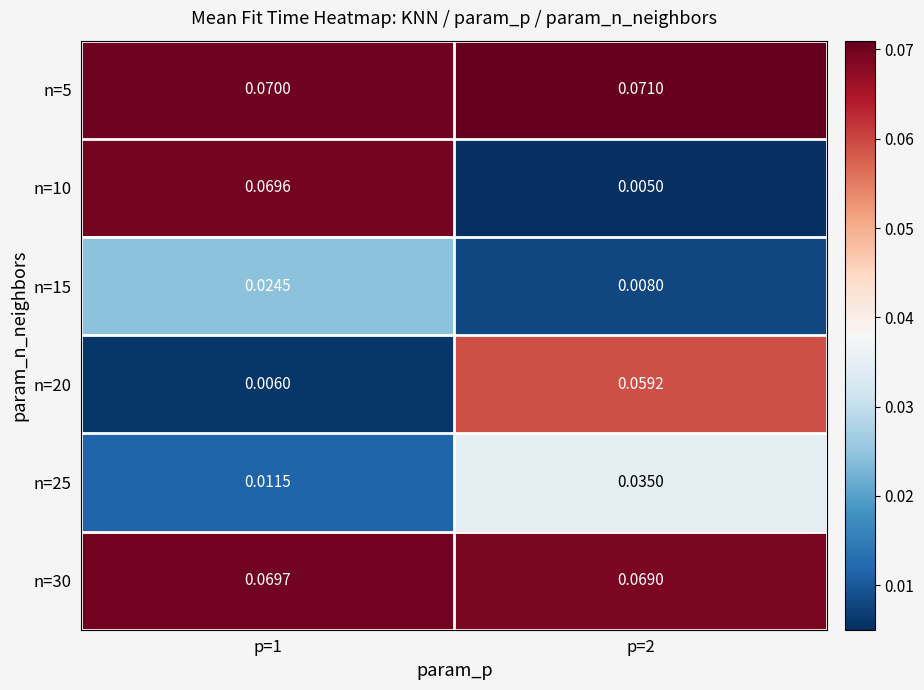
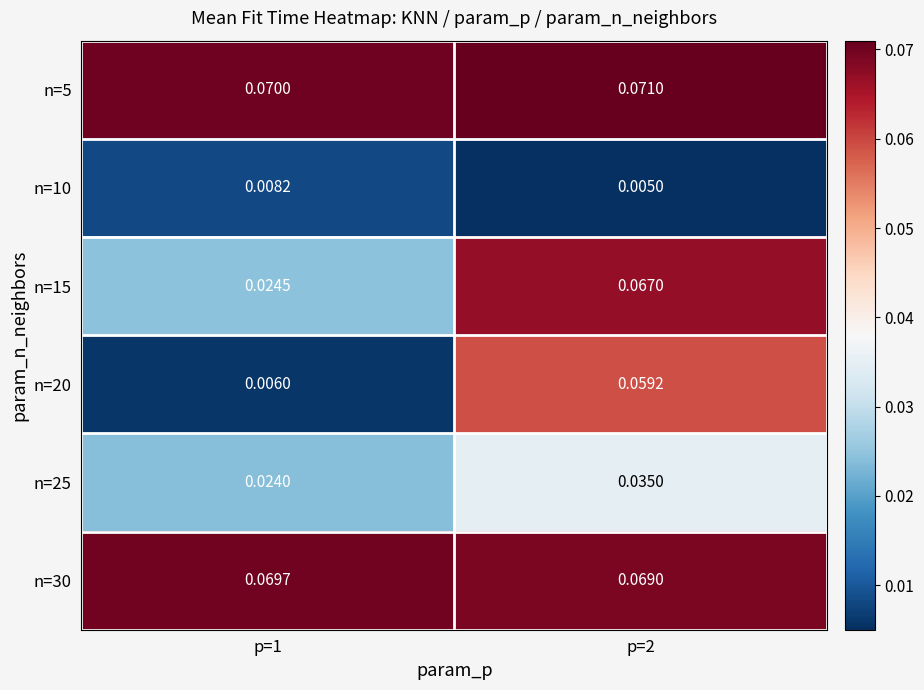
  {
    "n=5": {
      "p=1": 0.0700,
      "p=2": 0.0710
    },
    "n=10": {
-     "p=1": 0.0696,
+     "p=1": 0.0082,
      "p=2": 0.0050
    },
    "n=15": {
      "p=1": 0.0245,
-     "p=2": 0.0080
+     "p=2": 0.0670
    },
    "n=20": {
      "p=1": 0.0060,
      "p=2": 0.0592
    },
    "n=25": {
-     "p=1": 0.0115,
+     "p=1": 0.0240,
      "p=2": 0.0350
    },
    "n=30": {
      "p=1": 0.0697,
      "p=2": 0.0690
    }
  }
